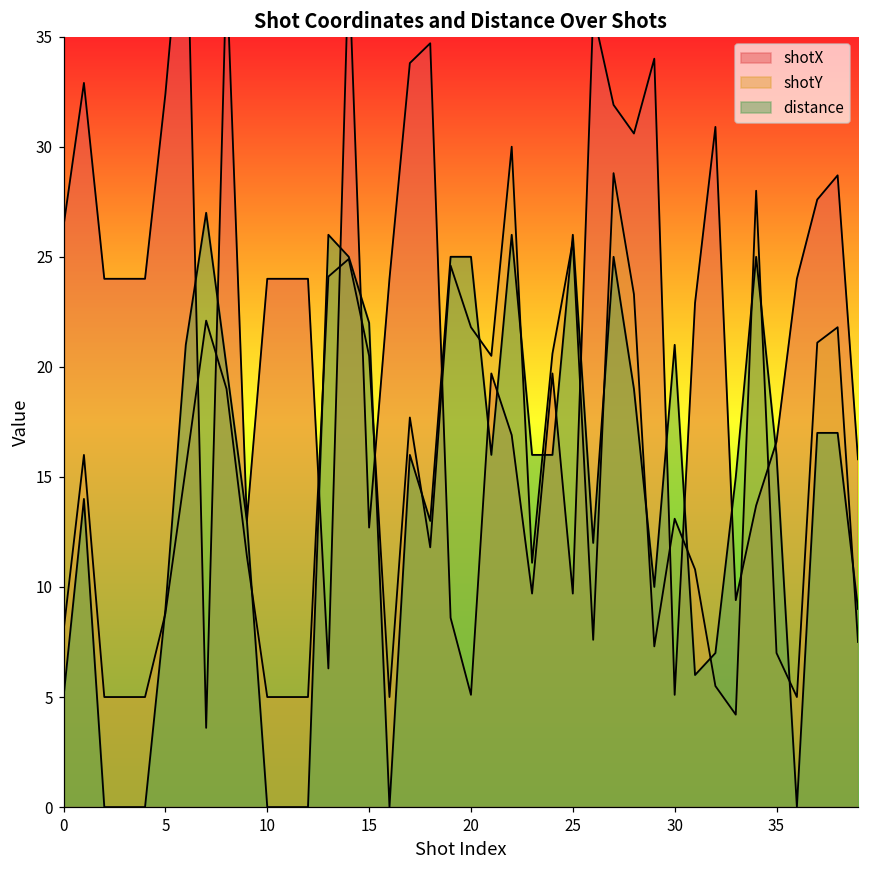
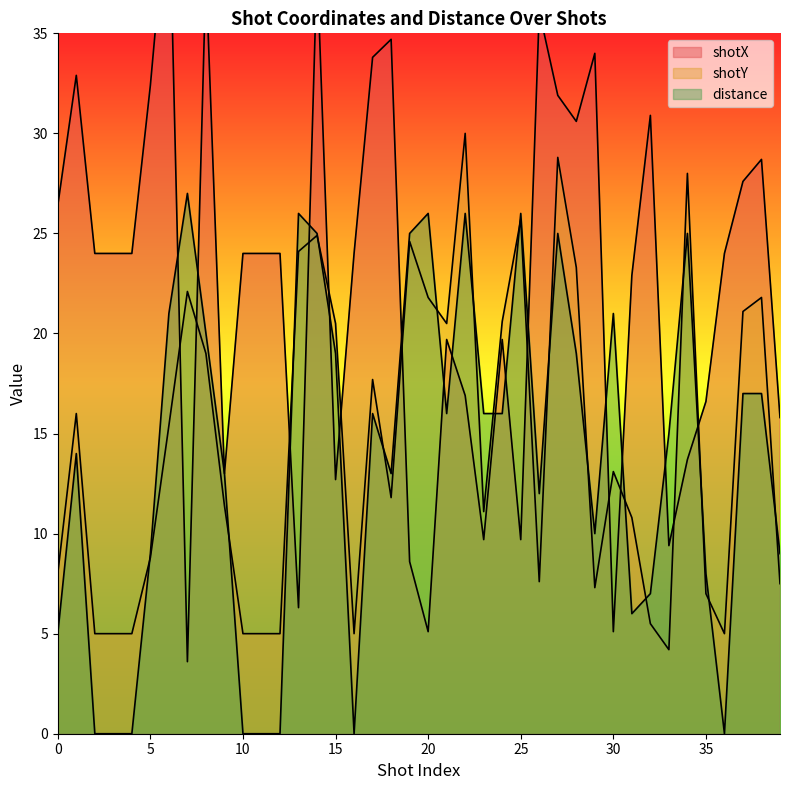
  {
    "distance": {
      "0": 5,
      "5": 9,
      "10": 0,
-     "15": 22,
-     "20": 25,
+     "15": 19,
+     "20": 26,
      "25": 26,
      "30": 21,
-     "35": 16
+     "35": 8
    }
  }
